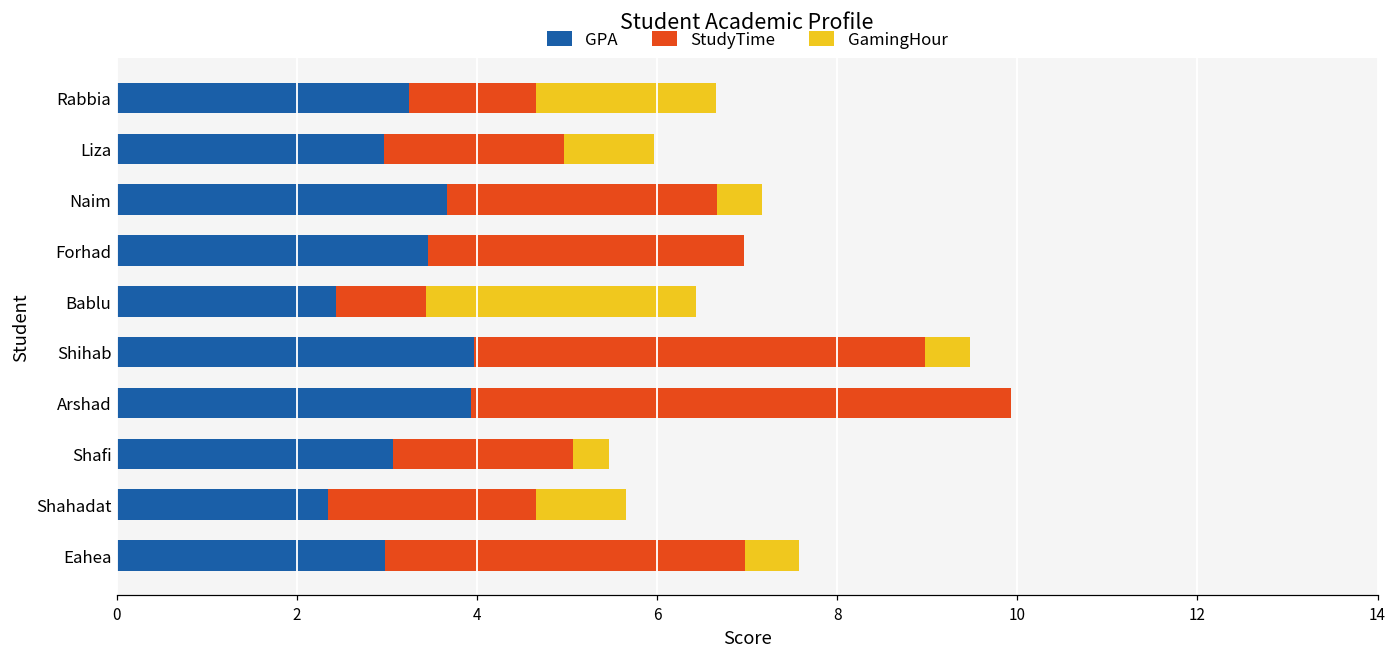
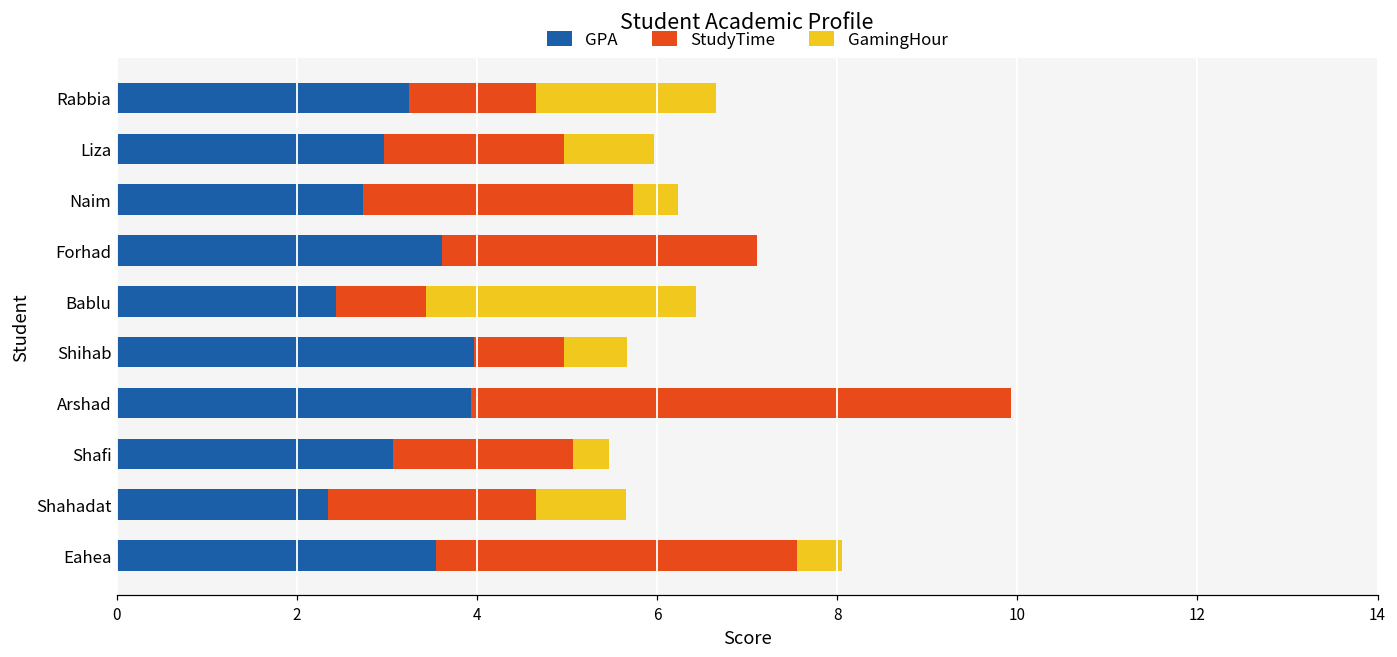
  {
    "GPA": {
      "Rabbia": 3.3,
      "Liza": 3.0,
-     "Naim": 3.7,
-     "Forhad": 3.5,
+     "Naim": 2.7,
+     "Forhad": 3.6,
      "Bablu": 2.4,
      "Shihab": 4.0,
      "Arshad": 3.9,
      "Shafi": 3.1,
      "Shahadat": 2.4,
-     "Eahea": 3.0
+     "Eahea": 3.6
    },
    "StudyTime": {
      "Rabbia": 1.4,
      "Liza": 2,
      "Naim": 3,
      "Forhad": 3.5,
      "Bablu": 1,
-     "Shihab": 5,
+     "Shihab": 1,
      "Arshad": 6,
      "Shafi": 2,
      "Shahadat": 2.3,
      "Eahea": 4
    },
    "GamingHour": {
      "Rabbia": 2.0,
      "Liza": 1.0,
      "Naim": 0.5,
      "Forhad": 0.0,
      "Bablu": 3.0,
-     "Shihab": 0.5,
+     "Shihab": 0.7,
      "Arshad": 0.0,
      "Shafi": 0.4,
      "Shahadat": 1.0,
-     "Eahea": 0.6
+     "Eahea": 0.5
    }
  }
